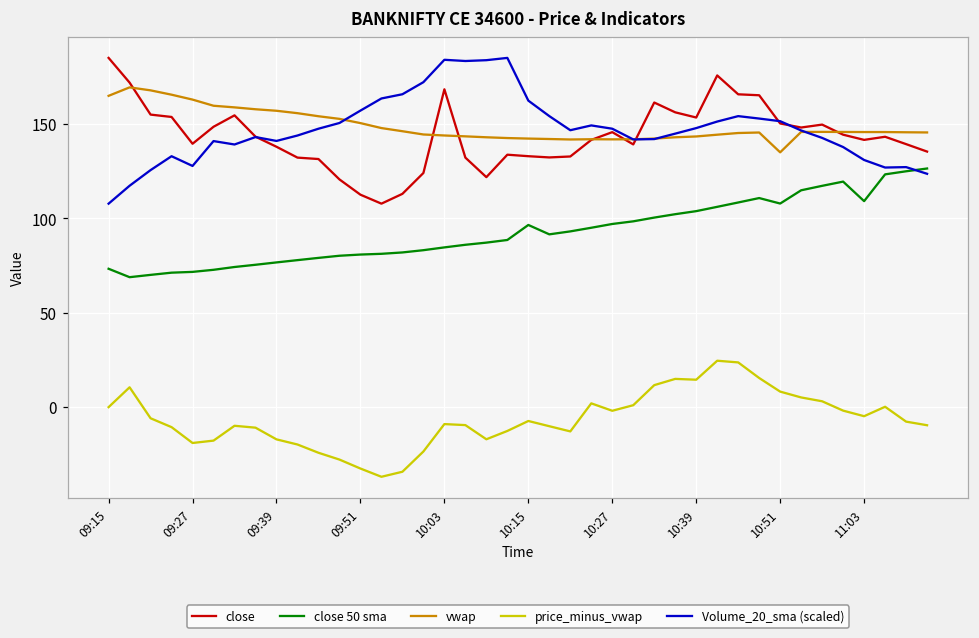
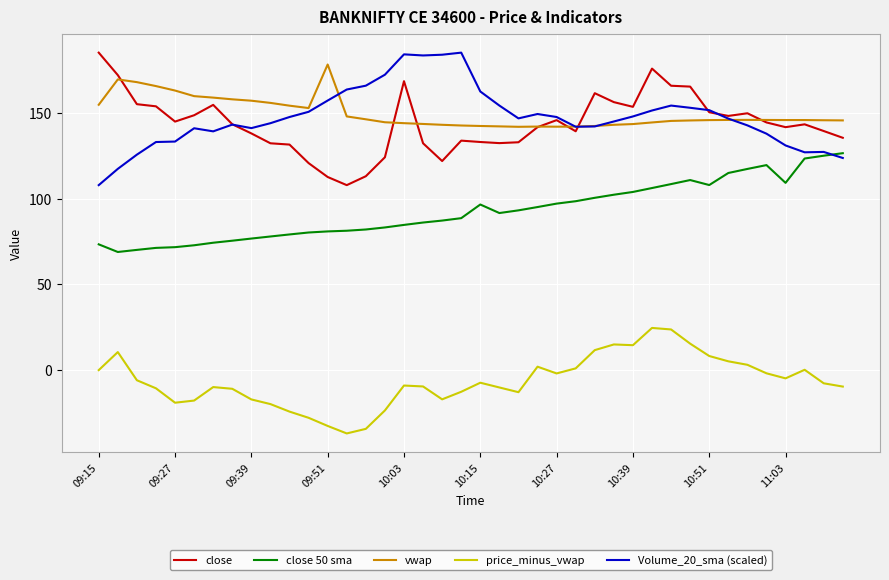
  {
    "close": {
      "09:15": 185,
-     "09:27": 140,
+     "09:27": 145,
      "09:39": 138,
      "09:51": 113,
      "10:03": 168,
      "10:15": 133,
      "10:27": 146,
      "10:39": 154,
      "11:03": 142
    },
    "close 50 sma": {
      "09:15": 73,
      "09:27": 72,
      "09:39": 77,
      "09:51": 81,
      "10:03": 85,
      "10:15": 97,
      "10:27": 97,
      "10:39": 104,
      "10:51": 108,
      "11:03": 109
    },
    "vwap": {
-     "09:15": 165,
+     "09:15": 155,
      "09:27": 163,
      "09:39": 157,
-     "09:51": 151,
+     "09:51": 178,
      "10:03": 144,
      "10:15": 142,
      "10:27": 142,
      "10:39": 143,
-     "10:51": 135,
+     "10:51": 146,
      "11:03": 146
    },
    "price_minus_vwap": {
      "09:15": 0,
      "09:27": -19,
      "09:39": -17,
      "09:51": -33,
      "10:03": -9,
      "10:15": -7,
      "10:27": -2,
      "10:39": 15,
      "10:51": 8,
      "11:03": -5
    },
    "Volume_20_sma (scaled)": {
      "09:15": 108,
-     "09:27": 128,
+     "09:27": 133,
      "09:39": 141,
      "09:51": 157,
      "10:03": 184,
      "10:15": 162,
      "10:27": 148,
      "10:39": 148,
      "11:03": 131
    }
  }
